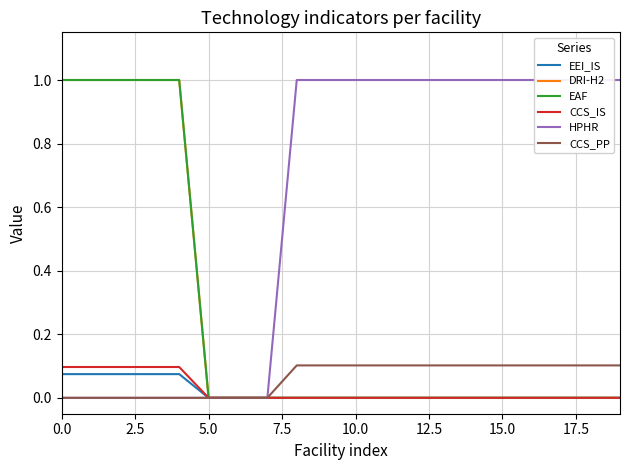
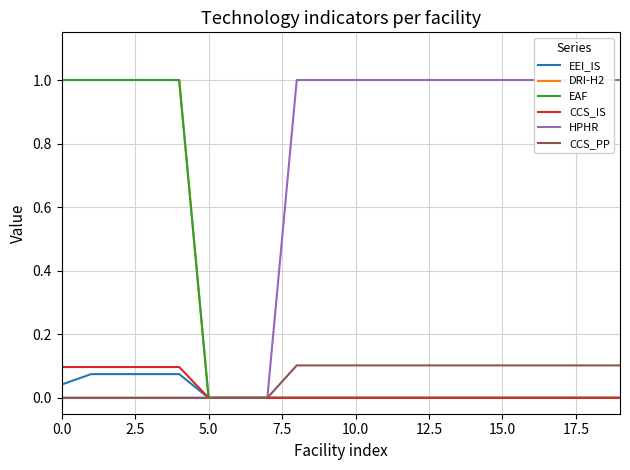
  {
    "EEI_IS": {
-     "0.0": 0.07
+     "0.0": 0.04
    },
    "EAF": {
      "0.0": 1.00
    },
    "CCS_IS": {
      "0.0": 0.10
    },
    "HPHR": {
      "10.0": 1.00,
      "15.0": 1.00
    },
    "CCS_PP": {
      "10.0": 0.10,
      "15.0": 0.10
    }
  }
